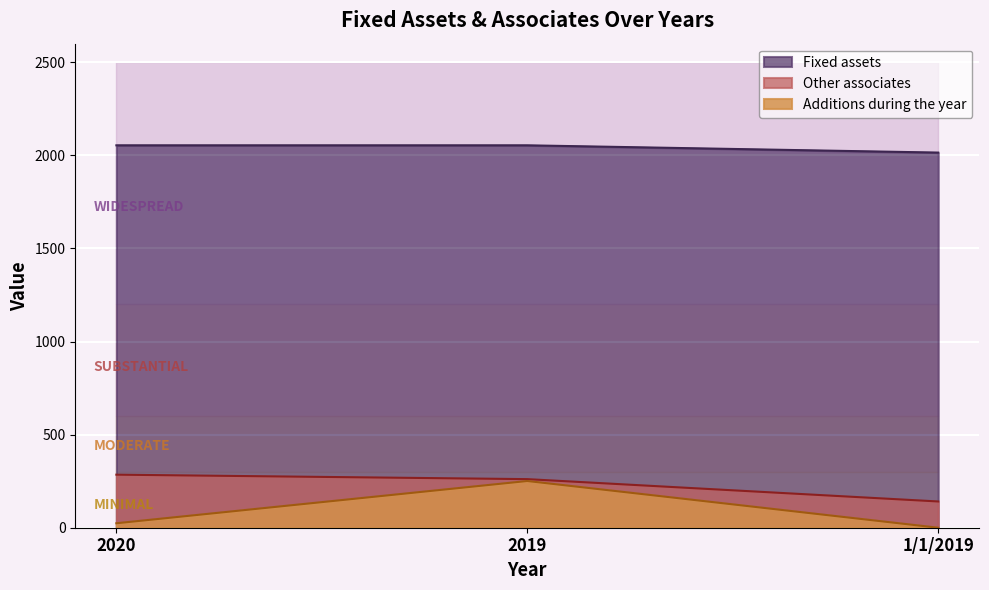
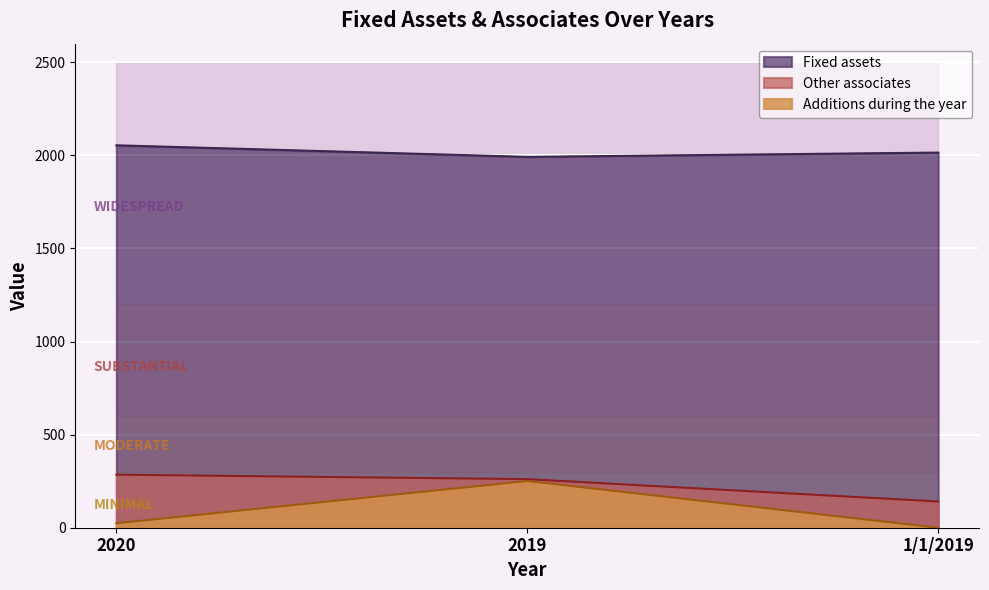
  {
    "Fixed assets": {
      "2020": 2050,
-     "2019": 2050,
+     "2019": 1990,
      "1/1/2019": 2020
    }
  }
